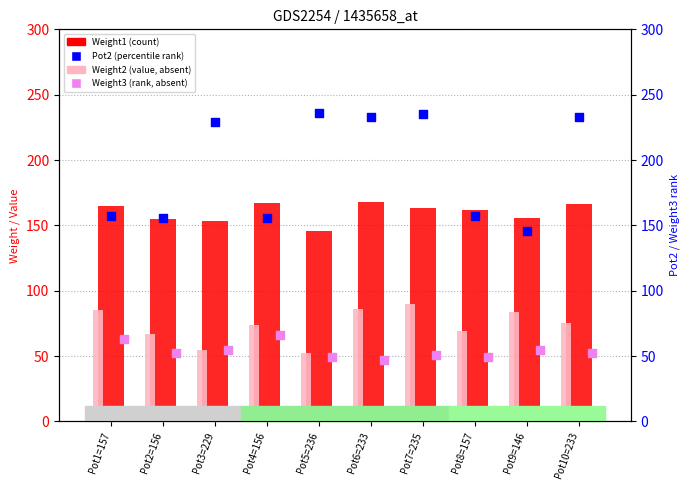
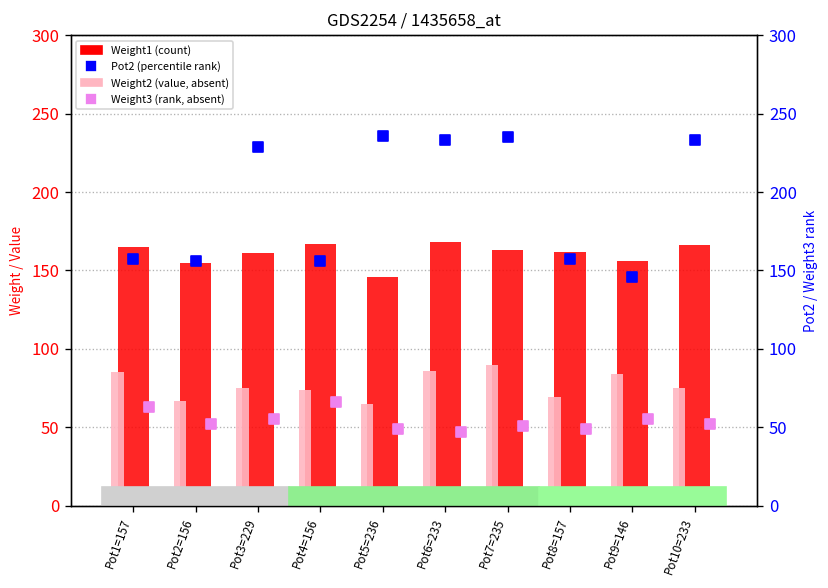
  {
    "Weight1 (count)": {
      "Pot1=157": 165,
      "Pot2=156": 155,
-     "Pot3=229": 153,
+     "Pot3=229": 161,
      "Pot4=156": 167,
      "Pot5=236": 146,
      "Pot6=233": 168,
      "Pot7=235": 163,
      "Pot8=157": 162,
      "Pot9=146": 156,
      "Pot10=233": 166
    },
    "Weight2 (value, absent)": {
      "Pot1=157": 85,
      "Pot2=156": 67,
-     "Pot3=229": 55,
+     "Pot3=229": 75,
      "Pot4=156": 74,
-     "Pot5=236": 52,
+     "Pot5=236": 65,
      "Pot6=233": 86,
      "Pot7=235": 90,
      "Pot8=157": 69,
      "Pot9=146": 84,
      "Pot10=233": 75
    }
  }
